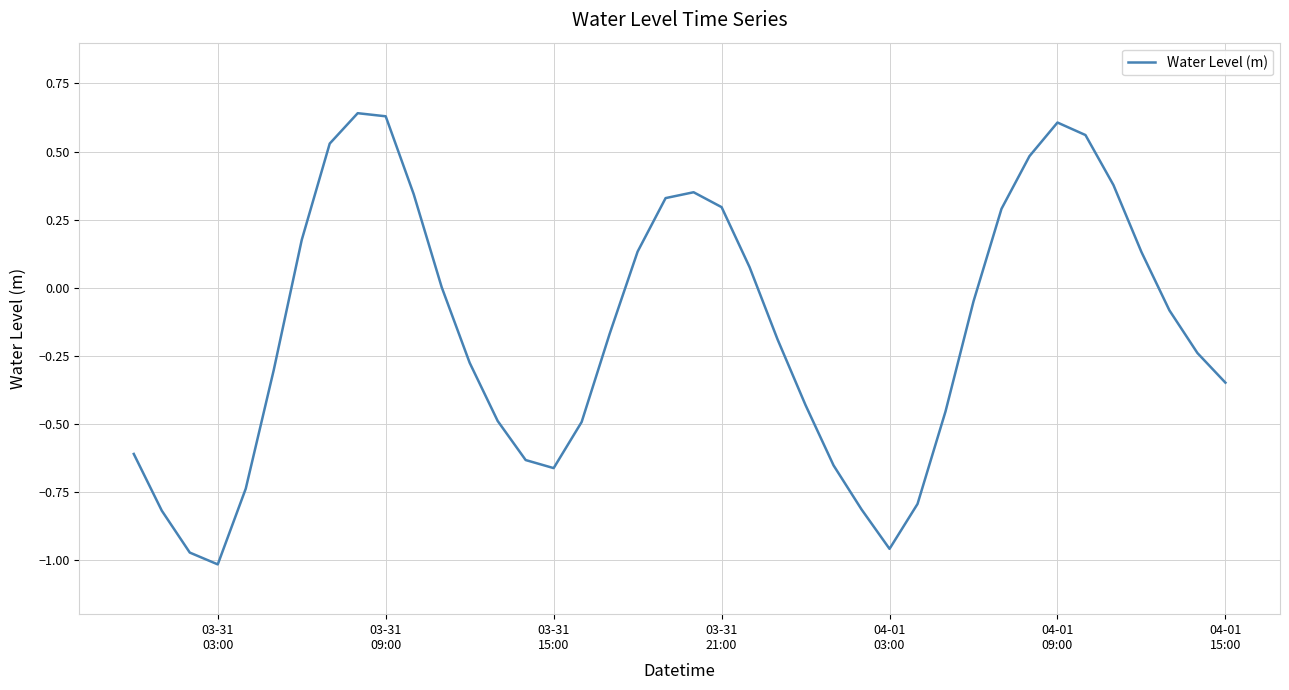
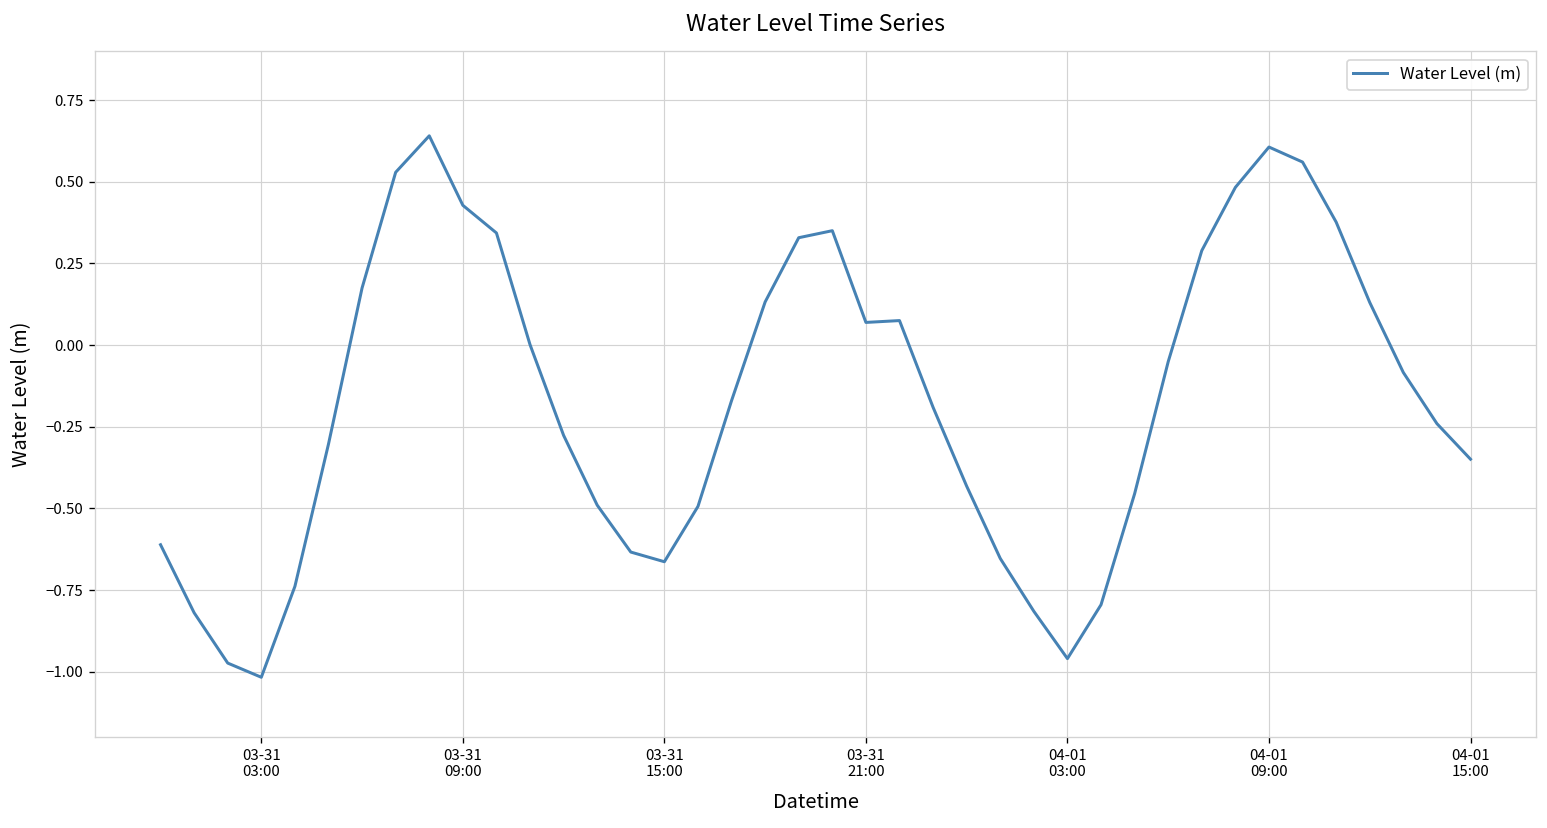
  {
    "03-31 03:00": -1.02,
-   "03-31 09:00": 0.63,
+   "03-31 09:00": 0.43,
    "03-31 15:00": -0.66,
-   "03-31 21:00": 0.30,
+   "03-31 21:00": 0.07,
    "04-01 03:00": -0.96,
    "04-01 09:00": 0.61,
    "04-01 15:00": -0.35
  }
